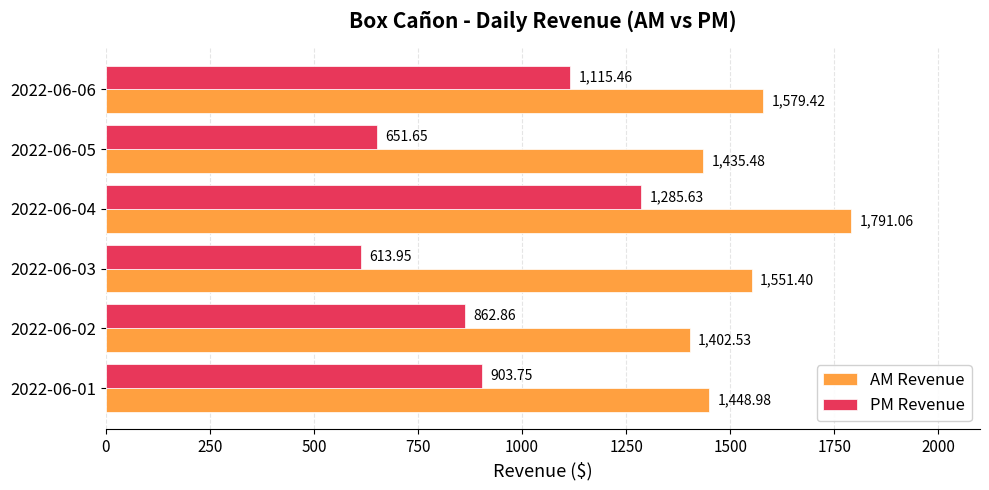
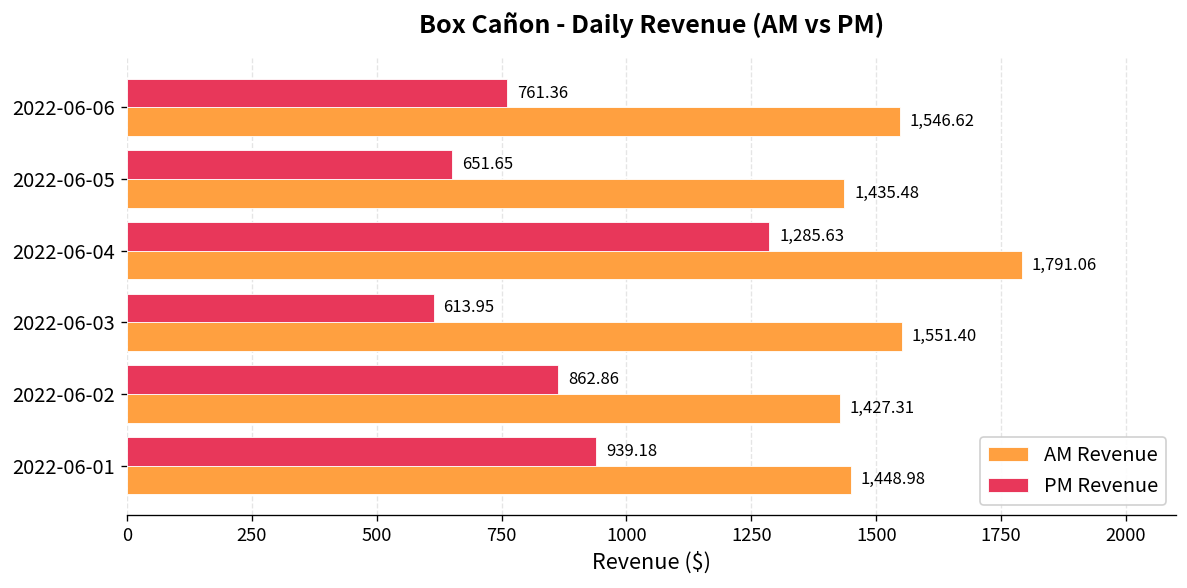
  {
    "AM Revenue": {
-     "2022-06-06": "1,579.42",
+     "2022-06-06": "1,546.62",
      "2022-06-05": "1,435.48",
      "2022-06-04": "1,791.06",
      "2022-06-03": "1,551.40",
-     "2022-06-02": "1,402.53",
+     "2022-06-02": "1,427.31",
      "2022-06-01": "1,448.98"
    },
    "PM Revenue": {
-     "2022-06-06": "1,115.46",
+     "2022-06-06": "761.36",
      "2022-06-05": "651.65",
      "2022-06-04": "1,285.63",
      "2022-06-03": "613.95",
      "2022-06-02": "862.86",
-     "2022-06-01": "903.75"
+     "2022-06-01": "939.18"
    }
  }
